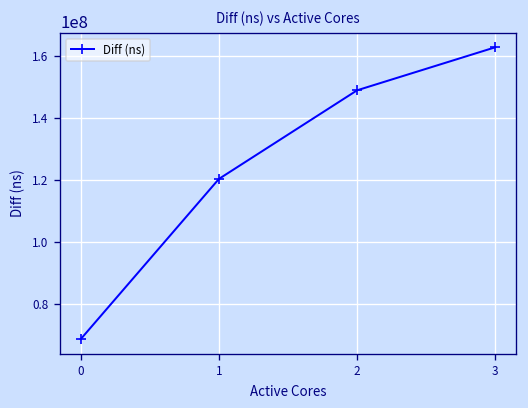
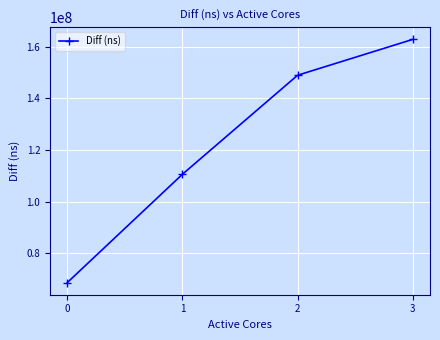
  {
    "0": 69000000,
-   "1": 120000000,
+   "1": 111000000,
    "2": 149000000,
    "3": 163000000
  }
